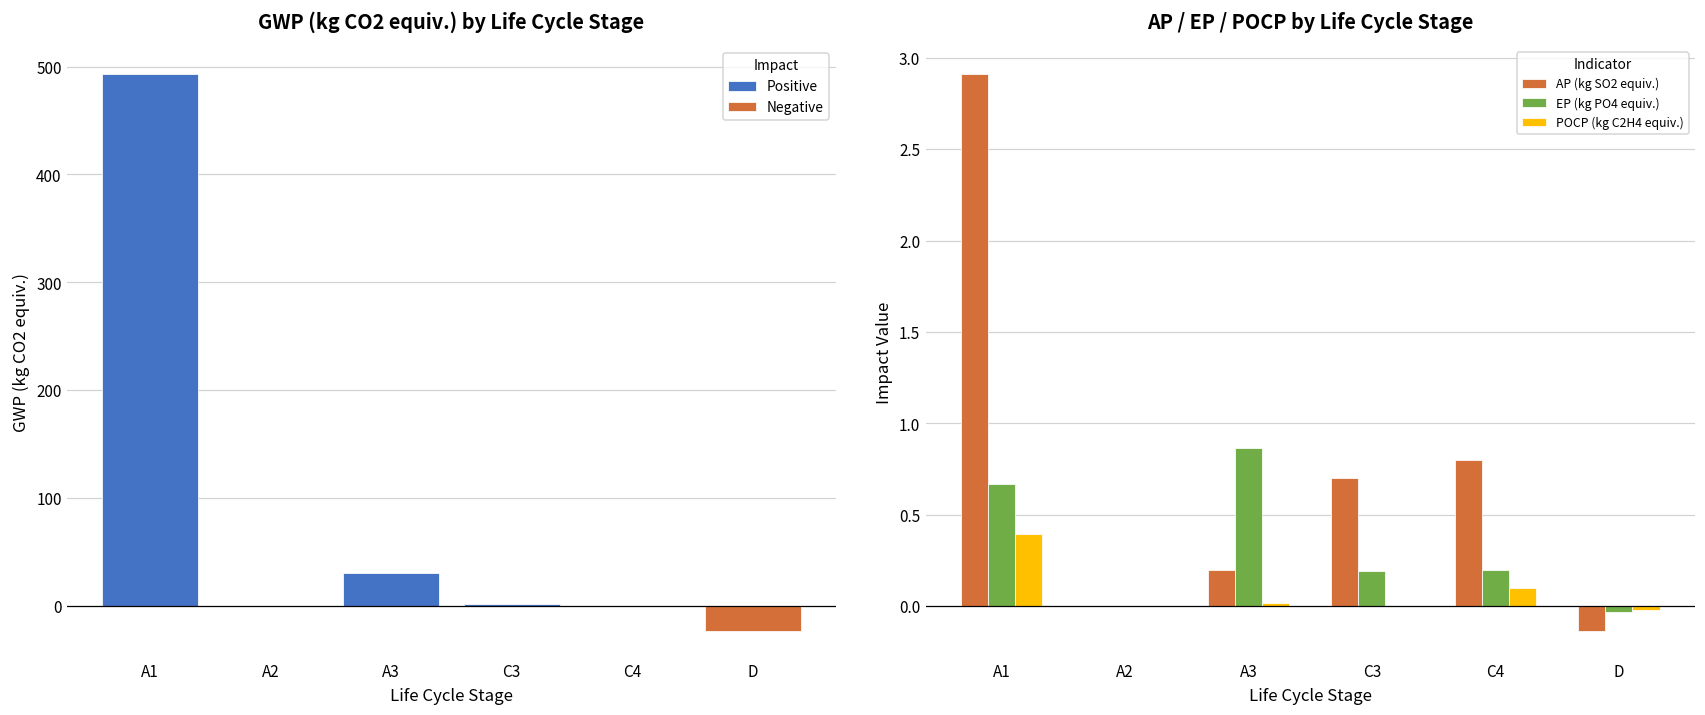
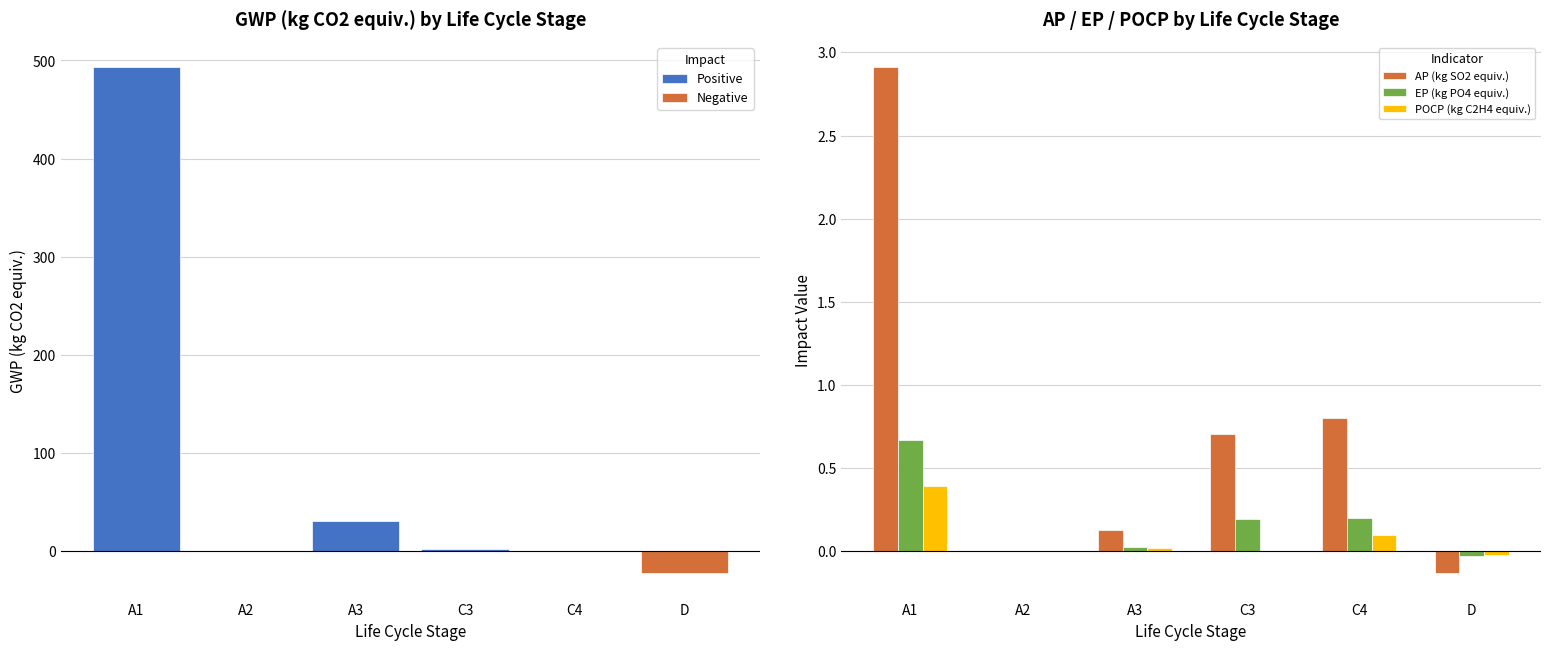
  {
    "GWP (kg CO2 equiv.) by Life Cycle Stage": {
      "Positive": {
        "A1": 490,
        "A3": 30,
        "C4": 0,
        "D": 0
      },
      "Negative": {
        "A1": 0,
        "A2": 0,
        "A3": 0,
        "C3": 0,
        "C4": 0,
        "D": -20
      }
    },
    "AP / EP / POCP by Life Cycle Stage": {
      "AP (kg SO2 equiv.)": {
        "A1": 2.91,
-       "A3": 0.20,
+       "A3": 0.13,
        "C3": 0.70,
        "C4": 0.80,
        "D": -0.13
      },
      "EP (kg PO4 equiv.)": {
        "A1": 0.67,
-       "A3": 0.87,
+       "A3": 0.02,
        "C3": 0.19,
        "C4": 0.20,
        "D": -0.03
      },
      "POCP (kg C2H4 equiv.)": {
        "A1": 0.39,
        "A3": 0.02,
        "C4": 0.10,
        "D": -0.02
      }
    }
  }
